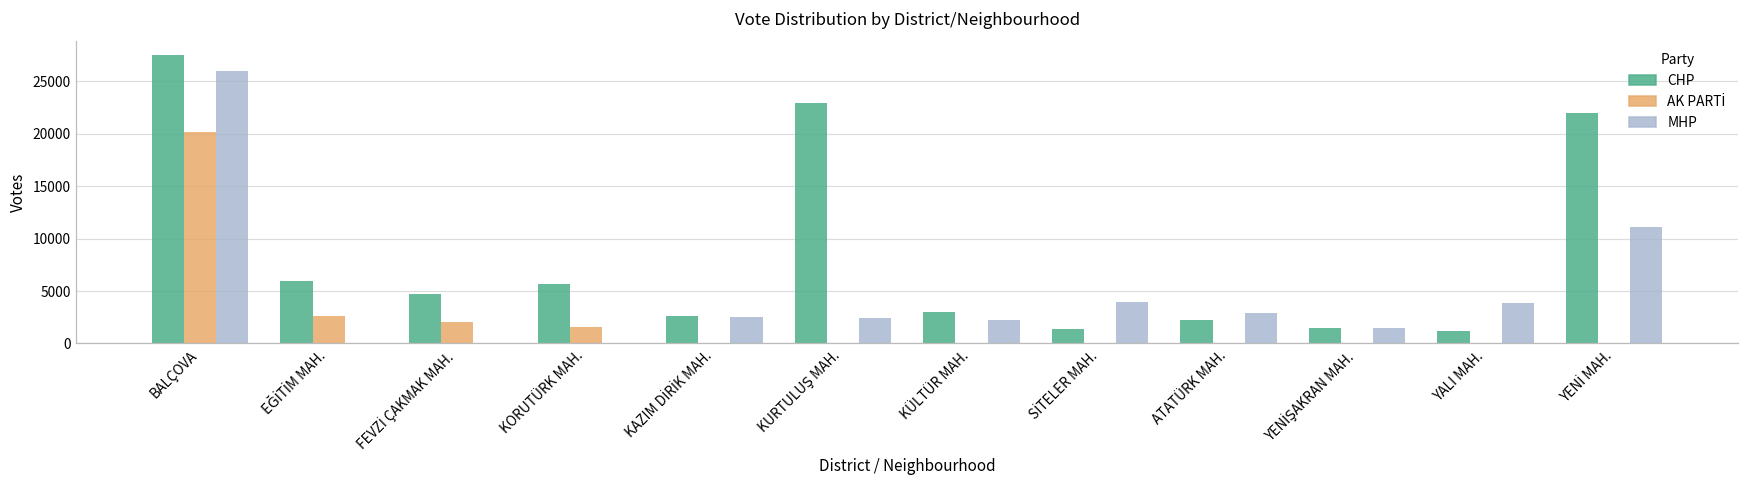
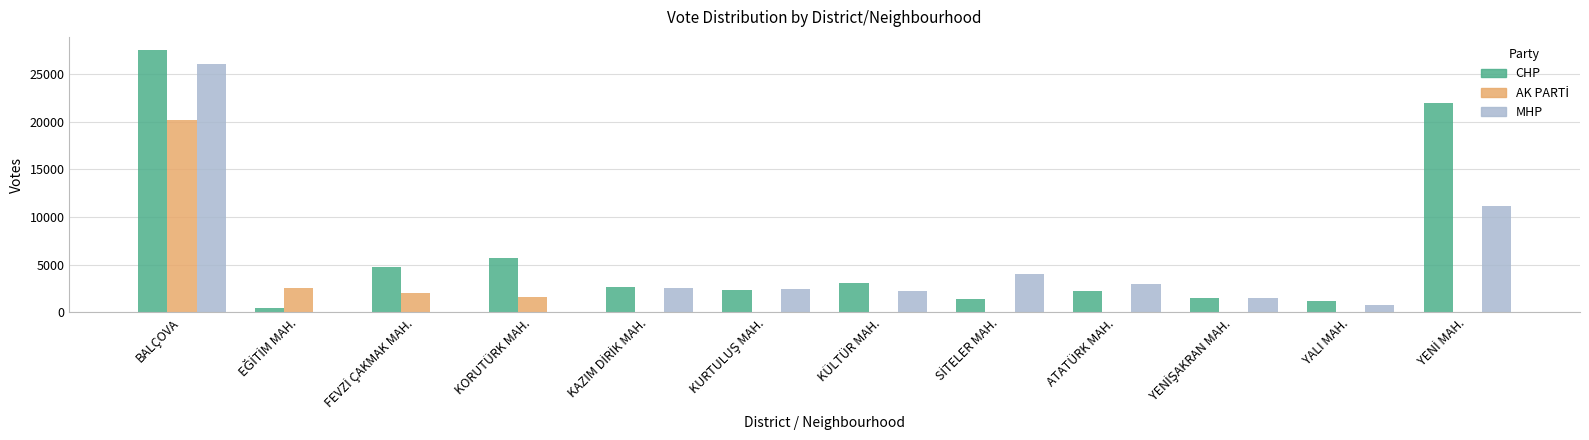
  {
    "CHP": {
      "BALÇOVA": 28000,
-     "EĞİTİM MAH.": 6000,
+     "EĞİTİM MAH.": 0,
      "FEVZİ ÇAKMAK MAH.": 5000,
      "KORUTÜRK MAH.": 6000,
      "KAZIM DİRİK MAH.": 3000,
-     "KURTULUŞ MAH.": 23000,
+     "KURTULUŞ MAH.": 2000,
      "KÜLTÜR MAH.": 3000,
      "SİTELER MAH.": 1000,
      "ATATÜRK MAH.": 2000,
      "YENİŞAKRAN MAH.": 1000,
      "YALI MAH.": 1000,
      "YENİ MAH.": 22000
    },
    "AK PARTİ": {
      "BALÇOVA": 20000,
      "EĞİTİM MAH.": 3000,
      "FEVZİ ÇAKMAK MAH.": 2000,
      "KORUTÜRK MAH.": 2000,
      "KAZIM DİRİK MAH.": 0,
      "KURTULUŞ MAH.": 0,
      "KÜLTÜR MAH.": 0,
      "SİTELER MAH.": 0,
      "ATATÜRK MAH.": 0,
      "YENİŞAKRAN MAH.": 0,
      "YALI MAH.": 0,
      "YENİ MAH.": 0
    },
    "MHP": {
      "BALÇOVA": 26000,
      "EĞİTİM MAH.": 0,
      "FEVZİ ÇAKMAK MAH.": 0,
      "KORUTÜRK MAH.": 0,
      "KAZIM DİRİK MAH.": 3000,
      "KURTULUŞ MAH.": 2000,
      "KÜLTÜR MAH.": 2000,
      "SİTELER MAH.": 4000,
      "ATATÜRK MAH.": 3000,
      "YENİŞAKRAN MAH.": 1000,
-     "YALI MAH.": 4000,
+     "YALI MAH.": 1000,
      "YENİ MAH.": 11000
    }
  }
